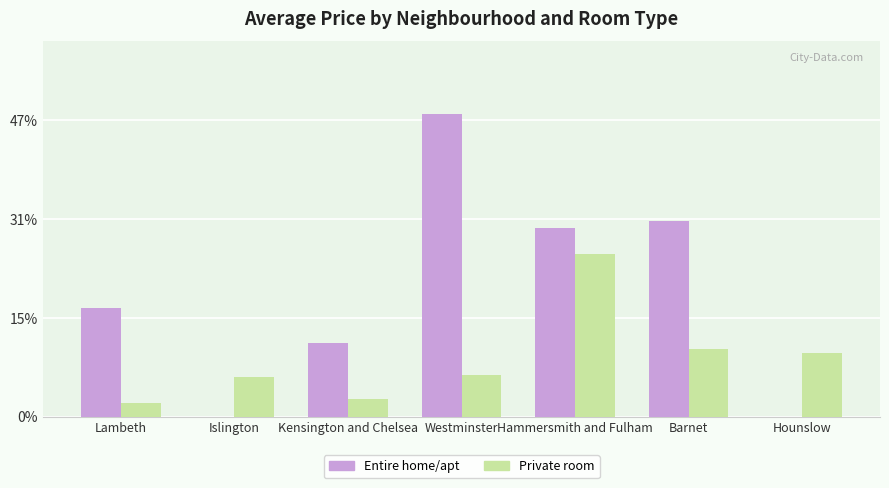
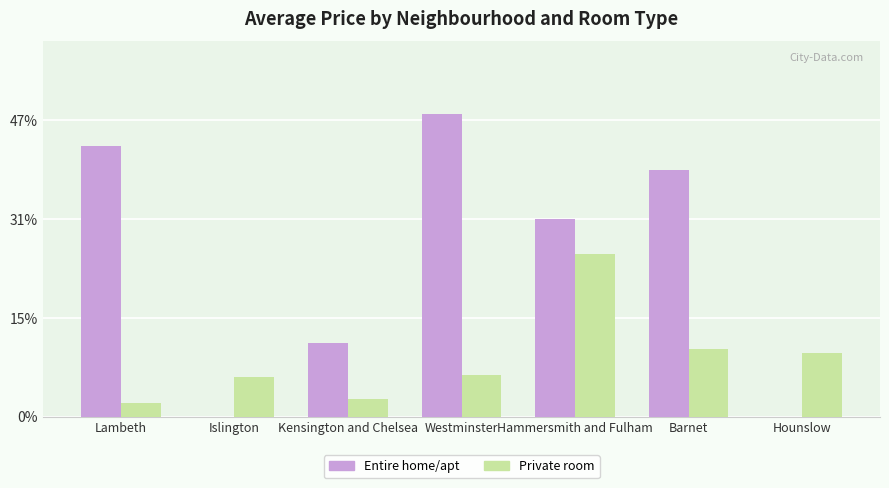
  {
    "Entire home/apt": {
-     "Lambeth": "17%",
+     "Lambeth": "43%",
      "Islington": "0%",
      "Kensington and Chelsea": "12%",
      "Westminster": "48%",
-     "Hammersmith and Fulham": "30%",
-     "Barnet": "31%",
+     "Hammersmith and Fulham": "31%",
+     "Barnet": "39%",
      "Hounslow": "0%"
    },
    "Private room": {
      "Lambeth": "2%",
      "Islington": "6%",
      "Kensington and Chelsea": "3%",
      "Westminster": "7%",
      "Hammersmith and Fulham": "26%",
      "Barnet": "11%",
      "Hounslow": "10%"
    }
  }
